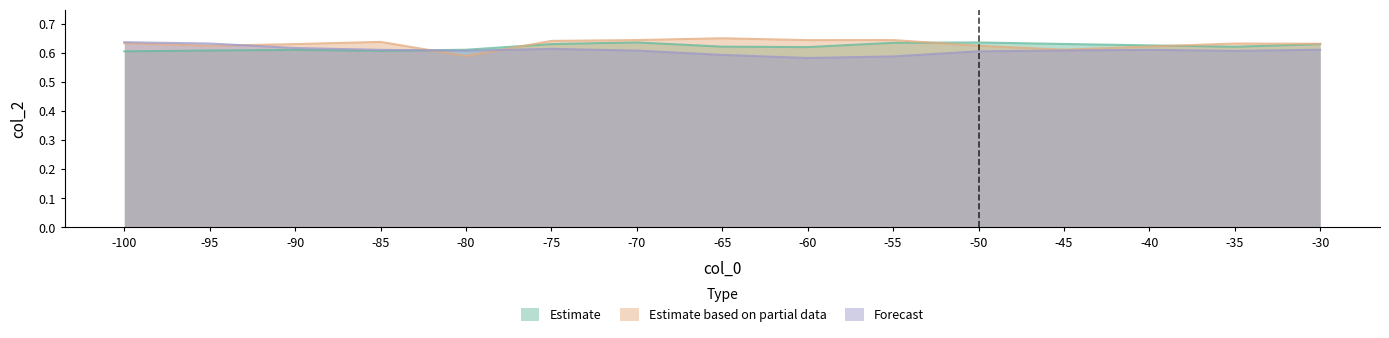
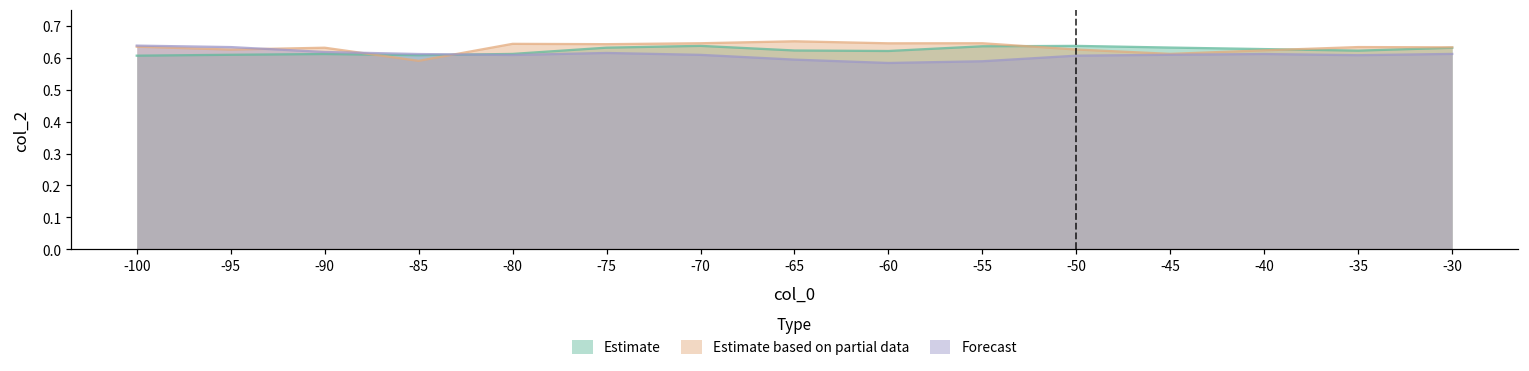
  {
    "Estimate based on partial data": {
      "-90": 0.63,
-     "-85": 0.64,
-     "-80": 0.59,
+     "-85": 0.59,
+     "-80": 0.64,
      "-75": 0.64,
      "-65": 0.65,
      "-60": 0.64,
      "-55": 0.64,
      "-50": 0.63,
      "-35": 0.63
    }
  }
